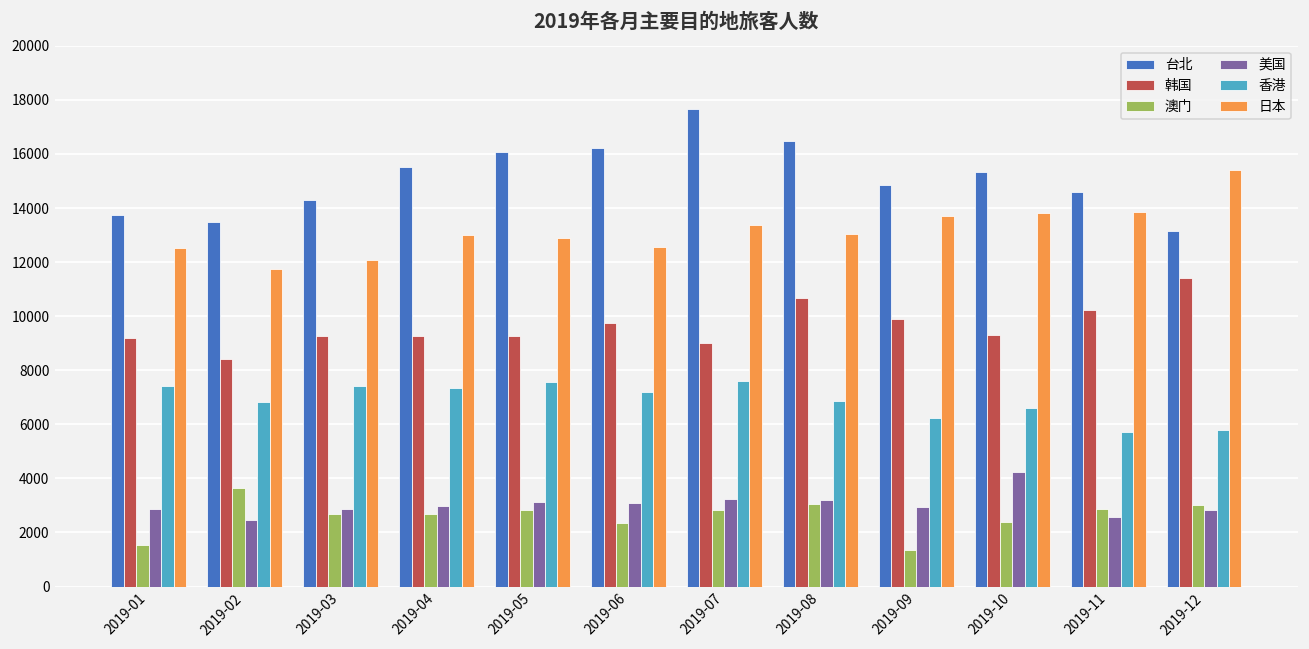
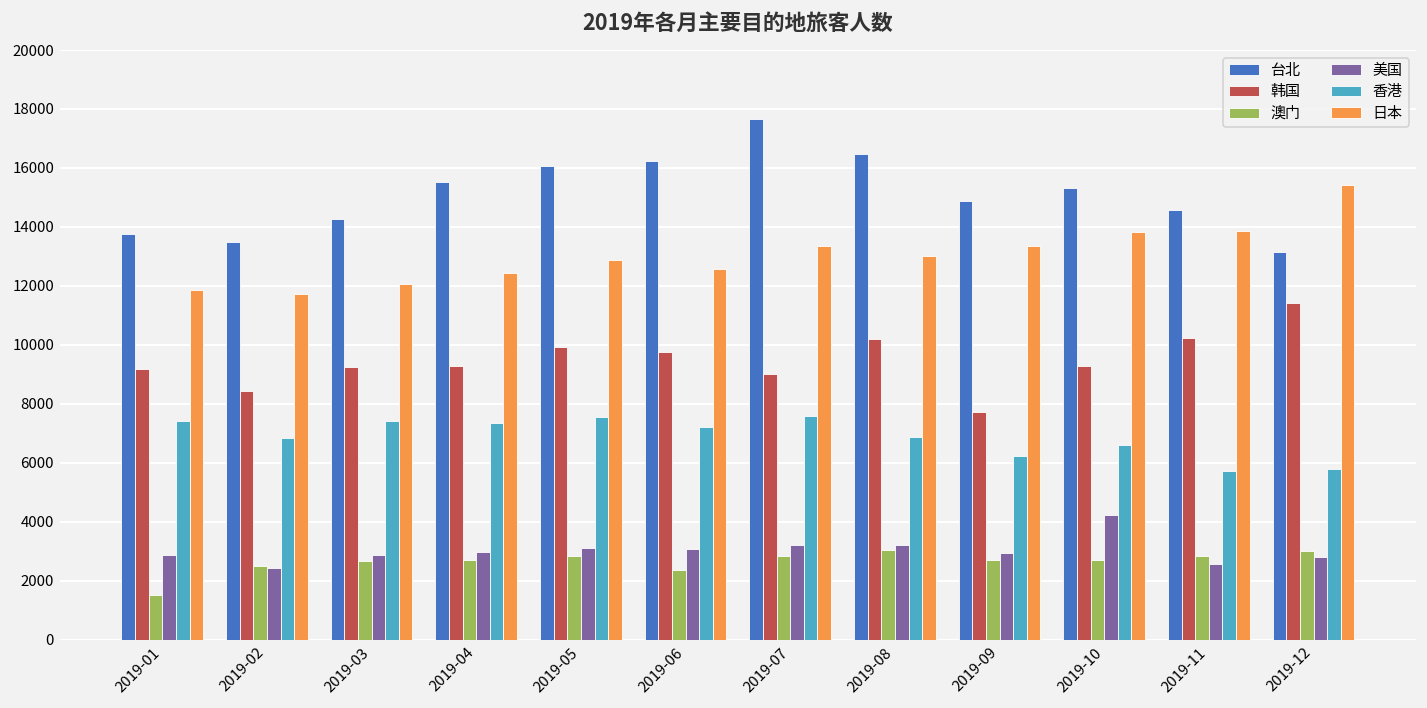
  {
    "韩国": {
      "2019-01": 9200,
      "2019-02": 8400,
      "2019-03": 9300,
      "2019-04": 9300,
-     "2019-05": 9300,
+     "2019-05": 9900,
      "2019-06": 9700,
      "2019-07": 9000,
-     "2019-08": 10700,
-     "2019-09": 9900,
+     "2019-08": 10200,
+     "2019-09": 7700,
      "2019-10": 9300,
      "2019-11": 10200,
      "2019-12": 11400
    },
    "澳门": {
      "2019-01": 1500,
-     "2019-02": 3600,
+     "2019-02": 2500,
      "2019-03": 2700,
      "2019-04": 2700,
      "2019-05": 2800,
      "2019-06": 2400,
      "2019-07": 2800,
      "2019-08": 3000,
-     "2019-09": 1400,
-     "2019-10": 2400,
+     "2019-09": 2700,
+     "2019-10": 2700,
      "2019-11": 2900,
      "2019-12": 3000
    },
    "美国": {
      "2019-01": 2900,
      "2019-02": 2400,
      "2019-03": 2900,
      "2019-04": 3000,
      "2019-05": 3100,
      "2019-06": 3100,
      "2019-07": 3200,
      "2019-08": 3200,
      "2019-09": 2900,
      "2019-10": 4200,
      "2019-11": 2600,
      "2019-12": 2800
    },
    "日本": {
-     "2019-01": 12500,
+     "2019-01": 11900,
      "2019-02": 11700,
      "2019-03": 12100,
-     "2019-04": 13000,
+     "2019-04": 12500,
      "2019-05": 12900,
      "2019-06": 12600,
      "2019-07": 13400,
      "2019-08": 13000,
-     "2019-09": 13700,
+     "2019-09": 13300,
      "2019-10": 13800,
      "2019-11": 13900,
      "2019-12": 15400
    }
  }
